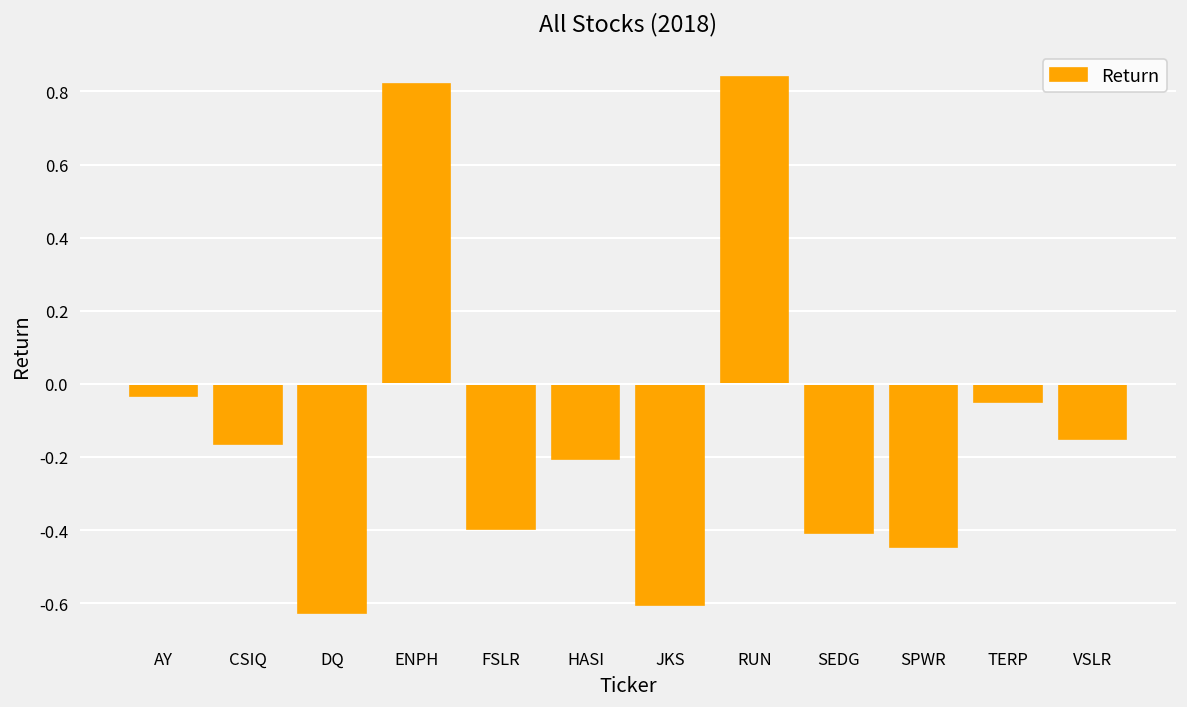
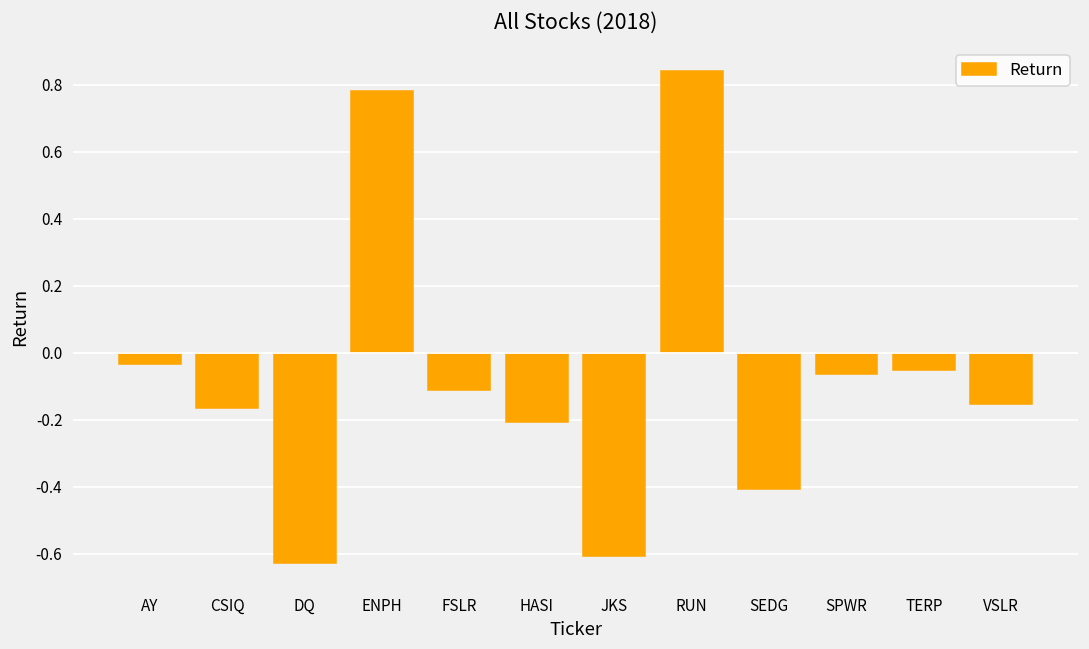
  {
    "AY": -0.03,
    "CSIQ": -0.16,
    "DQ": -0.63,
-   "ENPH": 0.82,
-   "FSLR": -0.40,
+   "ENPH": 0.78,
+   "FSLR": -0.11,
    "HASI": -0.21,
    "JKS": -0.61,
    "RUN": 0.84,
    "SEDG": -0.41,
-   "SPWR": -0.45,
+   "SPWR": -0.06,
    "TERP": -0.05,
    "VSLR": -0.15
  }
